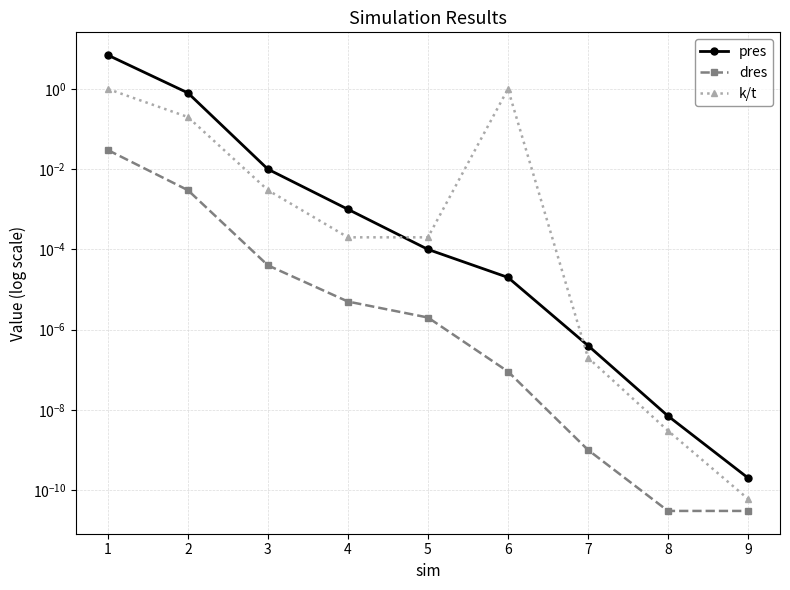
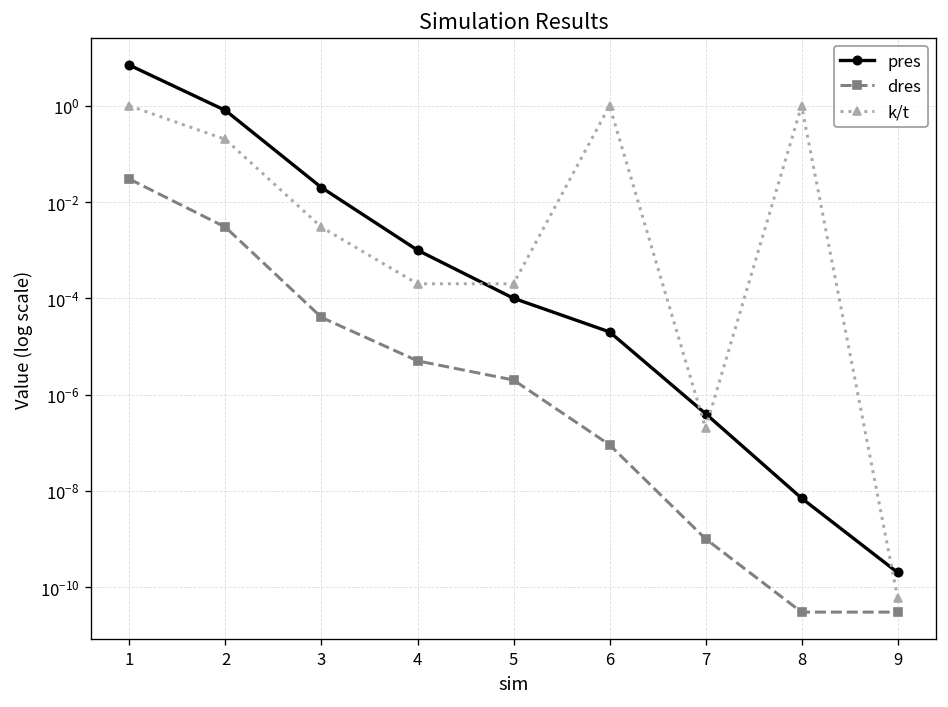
  {
    "pres": {
      "1": 7,
      "2": 0.8,
-     "3": 0.01,
+     "3": 0.02,
      "4": 0.0010,
      "5": 0.00010,
      "6": 0.00002,
      "7": 0.0000004,
      "8": 0.000000007,
      "9": 0.0000000002
    },
    "dres": {
      "1": 0.03,
      "2": 0.003,
      "3": 0.00004,
      "4": 0.000005,
      "5": 0.000002,
      "6": 0.00000009,
      "7": 0.0000000010,
      "8": 0.00000000003,
      "9": 0.00000000003
    },
    "k/t": {
      "1": 1,
      "2": 0.2,
      "3": 0.003,
      "4": 0.0002,
      "5": 0.0002,
      "6": 1,
      "7": 0.0000002,
-     "8": 0,
+     "8": 1,
      "9": 0.00000000006
    }
  }
